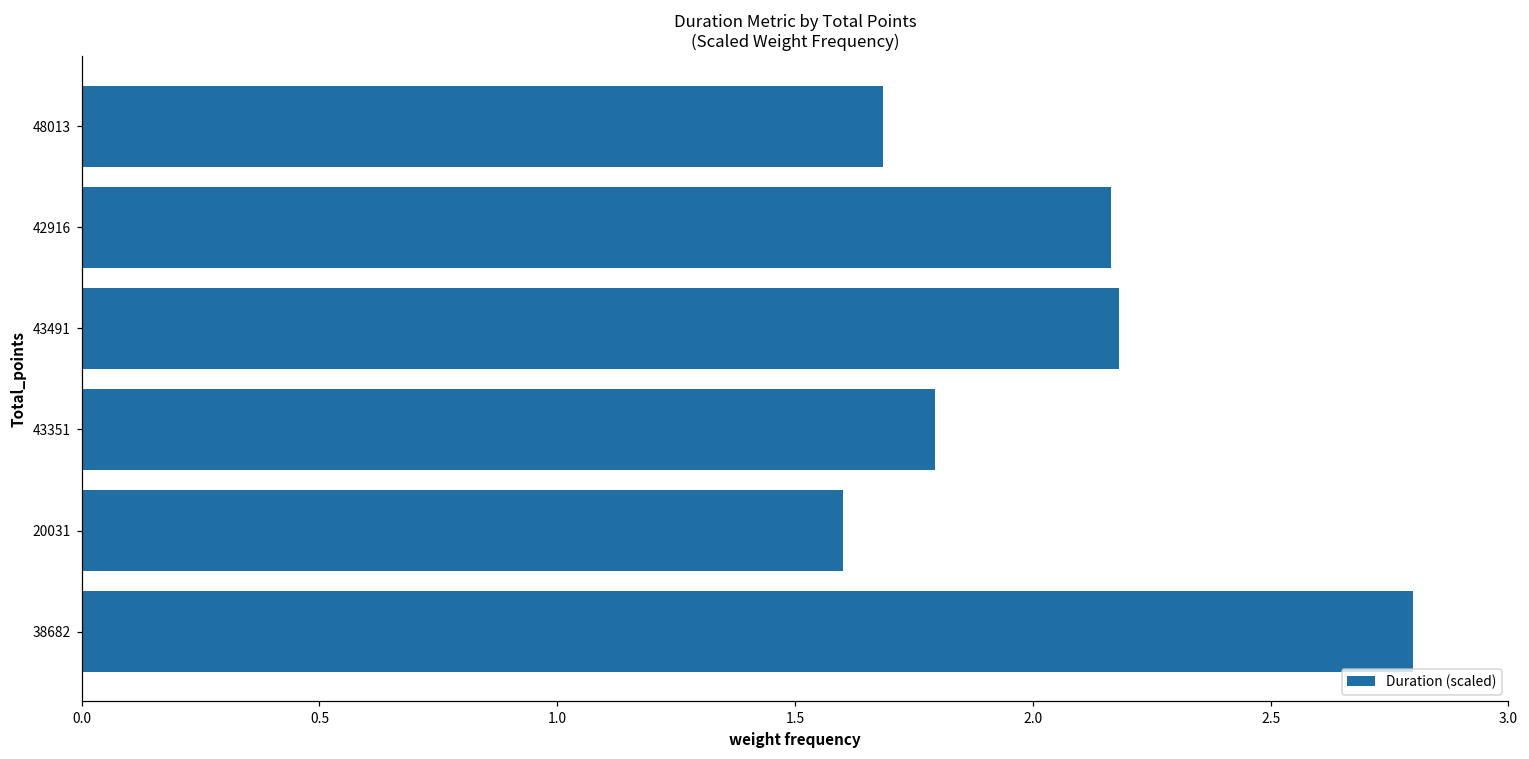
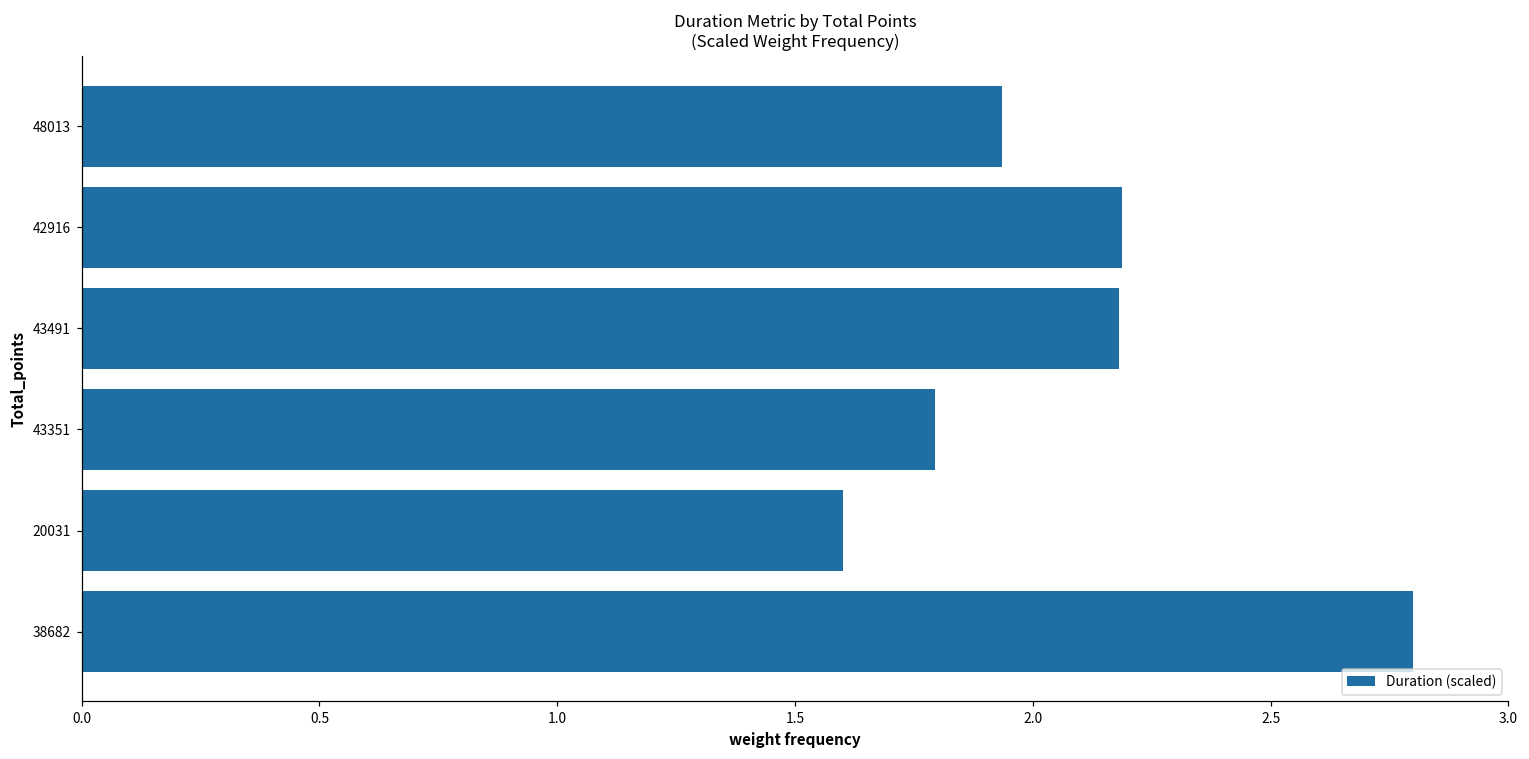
  {
-   "48013": 1.68,
-   "42916": 2.16,
+   "48013": 1.94,
+   "42916": 2.19,
    "43491": 2.18,
    "43351": 1.79,
    "20031": 1.60,
    "38682": 2.80
  }
